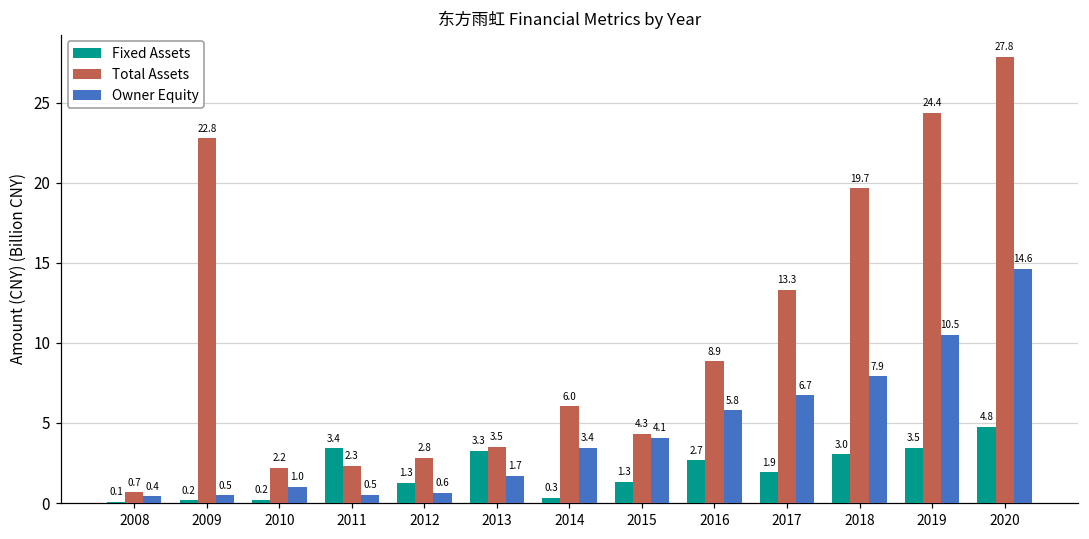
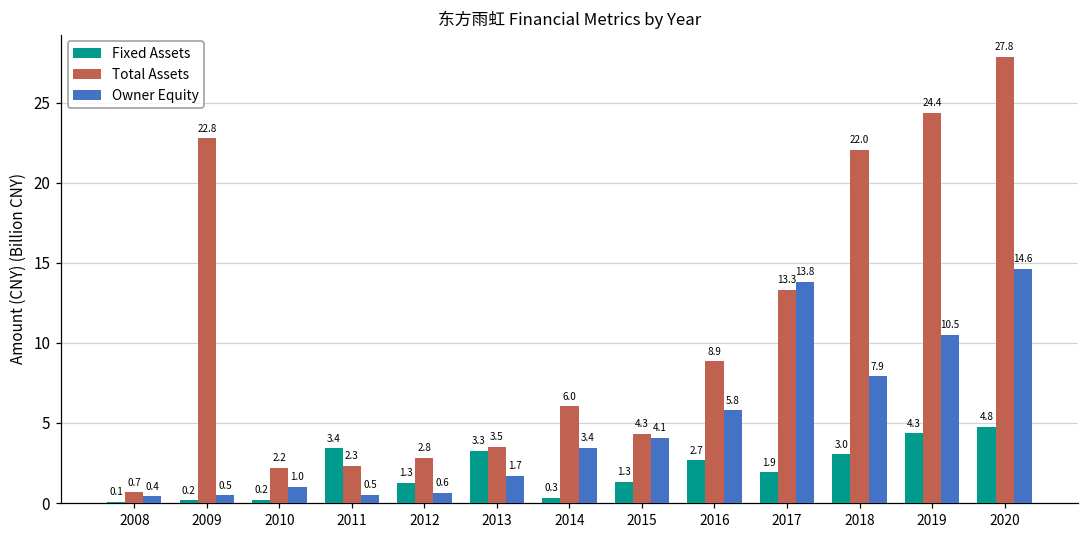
  {
    "Fixed Assets": {
      "2008": 0.1,
      "2009": 0.2,
      "2010": 0.2,
      "2011": 3.4,
      "2012": 1.3,
      "2013": 3.3,
      "2014": 0.3,
      "2015": 1.3,
      "2016": 2.7,
      "2017": 1.9,
      "2018": 3.0,
-     "2019": 3.5,
+     "2019": 4.3,
      "2020": 4.8
    },
    "Total Assets": {
      "2008": 0.7,
      "2009": 22.8,
      "2010": 2.2,
      "2011": 2.3,
      "2012": 2.8,
      "2013": 3.5,
      "2014": 6.0,
      "2015": 4.3,
      "2016": 8.9,
      "2017": 13.3,
-     "2018": 19.7,
+     "2018": 22.0,
      "2019": 24.4,
      "2020": 27.8
    },
    "Owner Equity": {
      "2008": 0.4,
      "2009": 0.5,
      "2010": 1.0,
      "2011": 0.5,
      "2012": 0.6,
      "2013": 1.7,
      "2014": 3.4,
      "2015": 4.1,
      "2016": 5.8,
-     "2017": 6.7,
+     "2017": 13.8,
      "2018": 7.9,
      "2019": 10.5,
      "2020": 14.6
    }
  }
